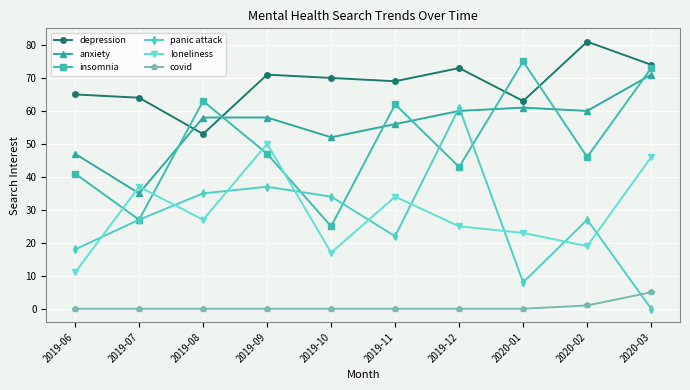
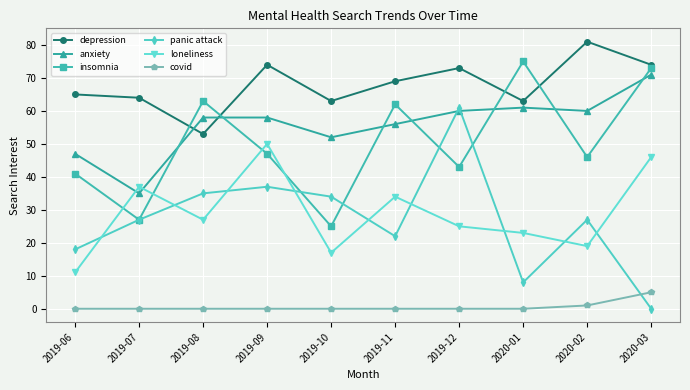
  {
    "depression": {
      "2019-06": 65,
      "2019-07": 64,
      "2019-08": 53,
-     "2019-09": 71,
-     "2019-10": 70,
+     "2019-09": 74,
+     "2019-10": 63,
      "2019-11": 69,
      "2019-12": 73,
      "2020-01": 63,
      "2020-02": 81,
      "2020-03": 74
    }
  }
